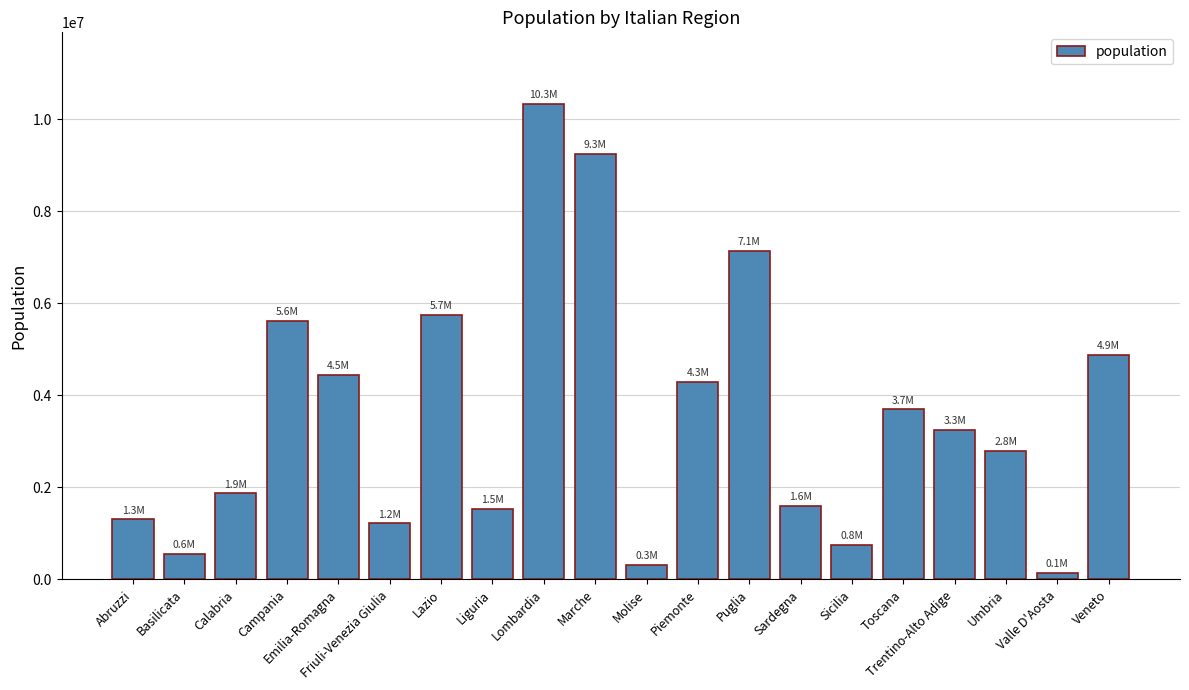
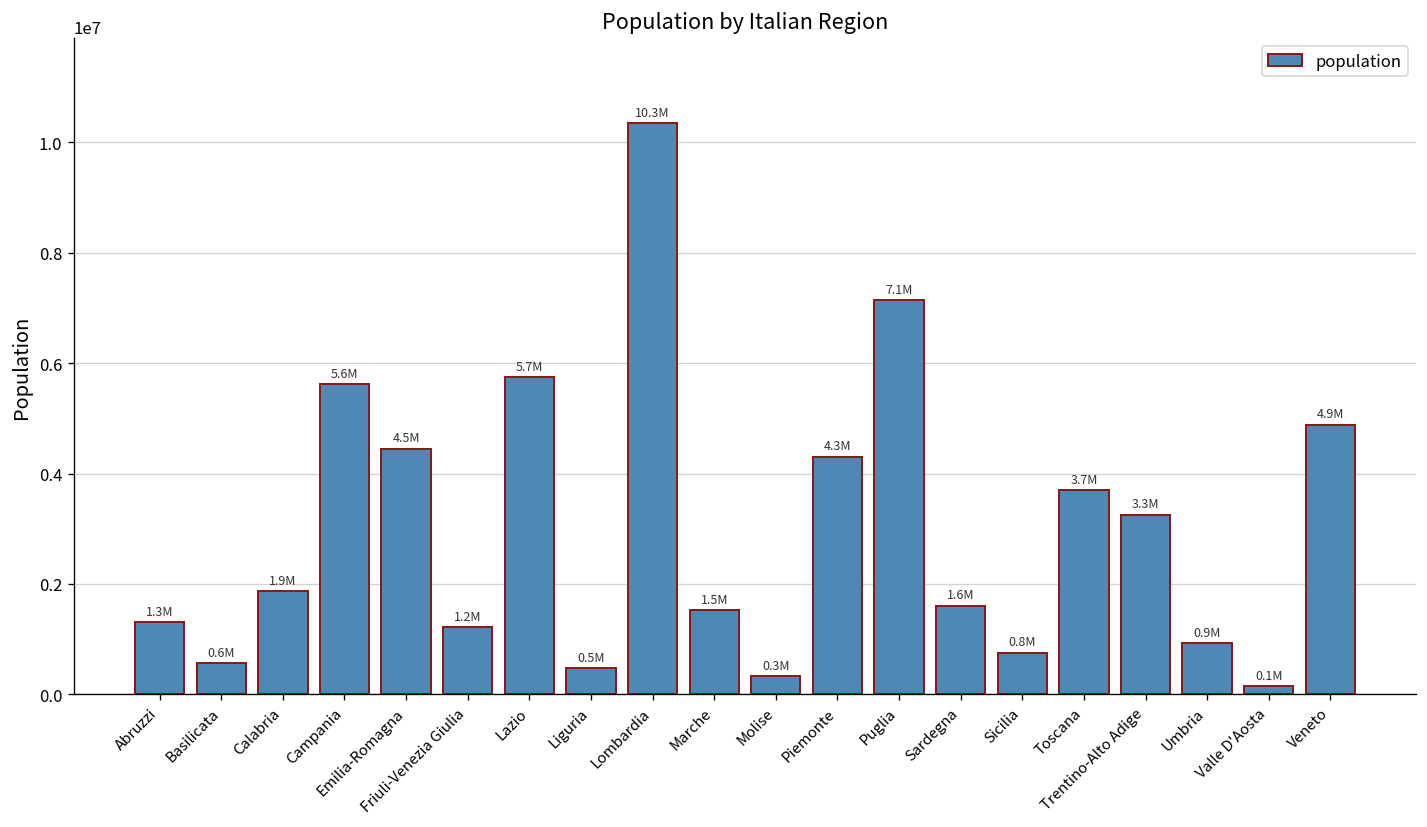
  {
    "Abruzzi": "1.3M",
    "Basilicata": "0.6M",
    "Calabria": "1.9M",
    "Campania": "5.6M",
    "Emilia-Romagna": "4.5M",
    "Friuli-Venezia Giulia": "1.2M",
    "Lazio": "5.7M",
-   "Liguria": "1.5M",
+   "Liguria": "0.5M",
    "Lombardia": "10.3M",
-   "Marche": "9.3M",
+   "Marche": "1.5M",
    "Molise": "0.3M",
    "Piemonte": "4.3M",
    "Puglia": "7.1M",
    "Sardegna": "1.6M",
    "Sicilia": "0.8M",
    "Toscana": "3.7M",
    "Trentino-Alto Adige": "3.3M",
-   "Umbria": "2.8M",
+   "Umbria": "0.9M",
    "Valle D'Aosta": "0.1M",
    "Veneto": "4.9M"
  }
